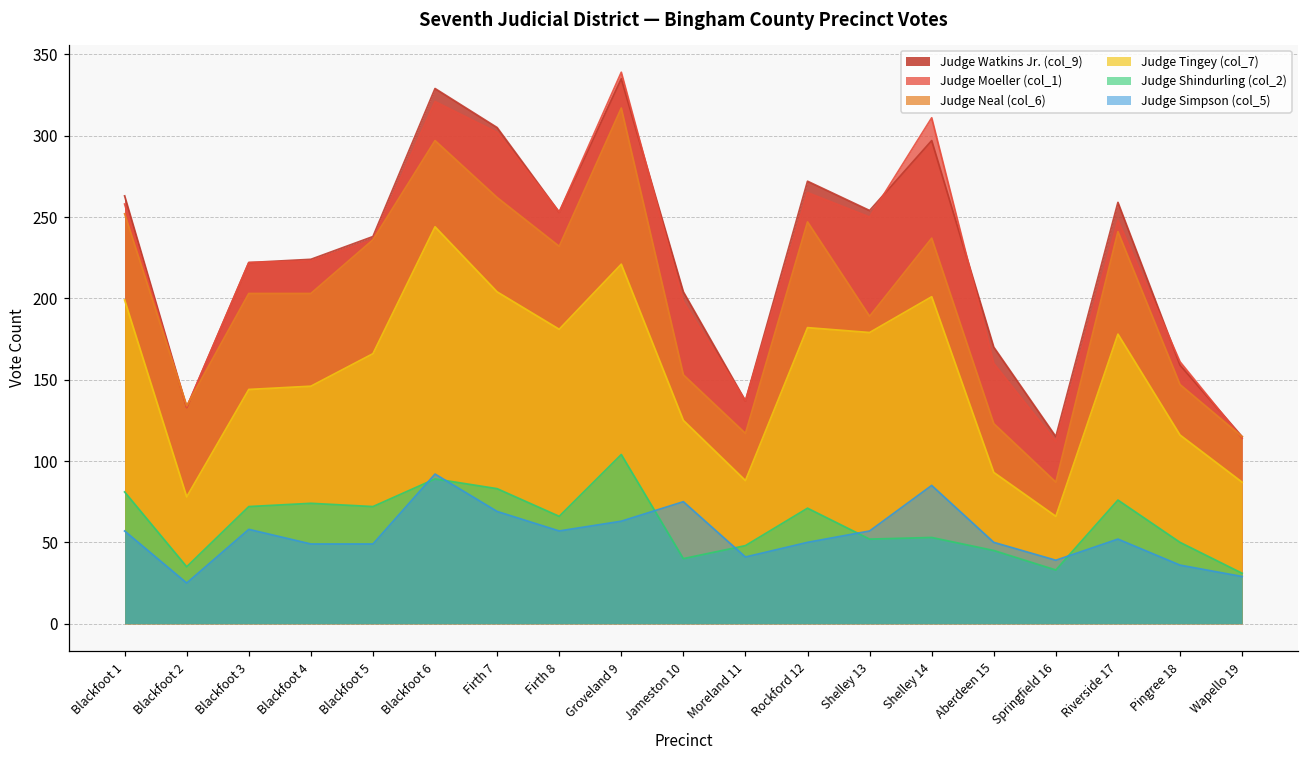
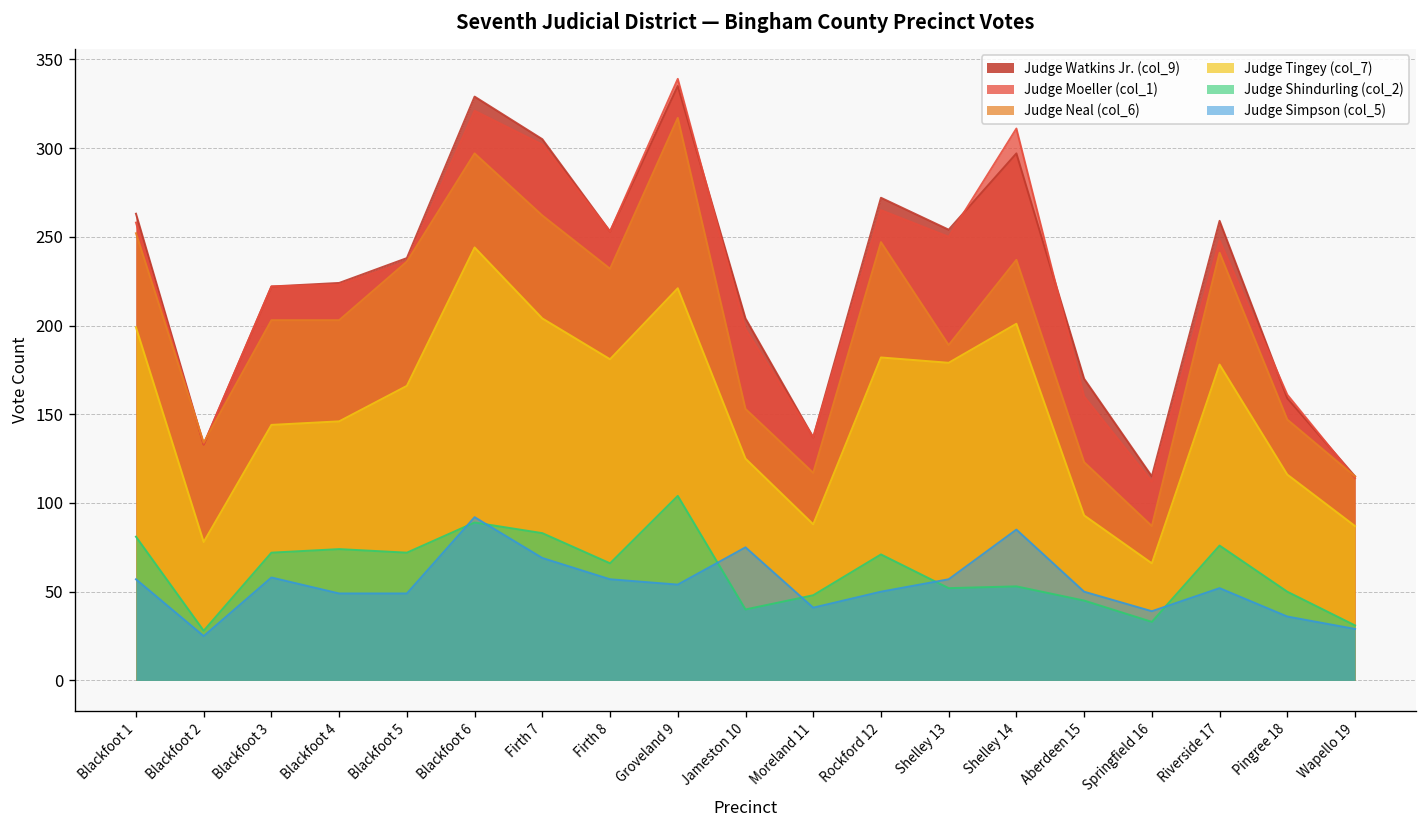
  {
    "Judge Tingey (col_7)": {
      "Blackfoot 1": 199,
      "Blackfoot 2": 78,
      "Blackfoot 3": 144,
      "Blackfoot 4": 146,
      "Blackfoot 5": 166,
      "Blackfoot 6": 244,
      "Firth 7": 204,
      "Firth 8": 181,
      "Groveland 9": 221,
      "Jameston 10": 125,
      "Moreland 11": 88,
      "Rockford 12": 182,
      "Shelley 13": 179,
      "Shelley 14": 201,
      "Aberdeen 15": 93,
      "Springfield 16": 66,
      "Riverside 17": 178,
      "Pingree 18": 116,
      "Wapello 19": 87
    },
    "Judge Shindurling (col_2)": {
      "Blackfoot 1": 81,
-     "Blackfoot 2": 35,
+     "Blackfoot 2": 28,
      "Blackfoot 3": 72,
      "Blackfoot 4": 74,
      "Blackfoot 5": 72,
      "Blackfoot 6": 89,
      "Firth 7": 83,
      "Firth 8": 66,
      "Groveland 9": 104,
      "Jameston 10": 40,
      "Moreland 11": 48,
      "Rockford 12": 71,
      "Shelley 13": 52,
      "Shelley 14": 53,
      "Aberdeen 15": 45,
      "Springfield 16": 33,
      "Riverside 17": 76,
      "Pingree 18": 50,
      "Wapello 19": 31
    },
    "Judge Simpson (col_5)": {
      "Blackfoot 1": 57,
      "Blackfoot 2": 25,
      "Blackfoot 3": 58,
      "Blackfoot 4": 49,
      "Blackfoot 5": 49,
      "Blackfoot 6": 92,
      "Firth 7": 69,
      "Firth 8": 57,
-     "Groveland 9": 63,
+     "Groveland 9": 54,
      "Jameston 10": 75,
      "Moreland 11": 41,
      "Rockford 12": 50,
      "Shelley 13": 57,
      "Shelley 14": 85,
      "Aberdeen 15": 50,
      "Springfield 16": 39,
      "Riverside 17": 52,
      "Pingree 18": 36,
      "Wapello 19": 29
    }
  }
